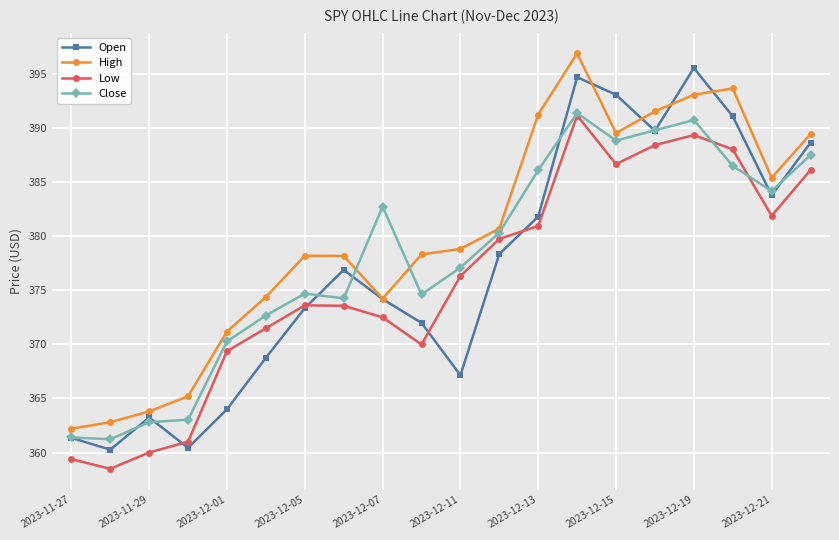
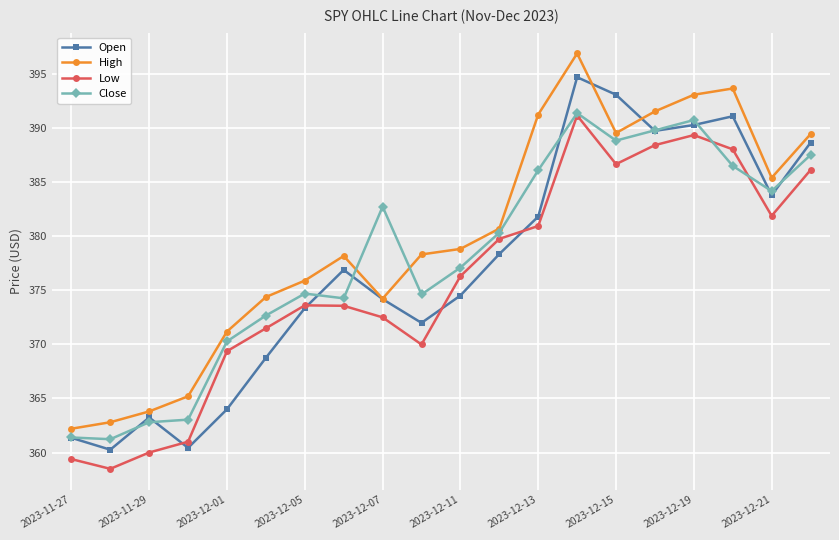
  {
    "Open": {
      "2023-11-29": 363.2,
      "2023-12-01": 364.0,
      "2023-12-05": 373.4,
-     "2023-12-11": 367.2,
+     "2023-12-11": 374.5,
      "2023-12-13": 381.8,
      "2023-12-15": 393.1,
-     "2023-12-19": 395.6,
+     "2023-12-19": 390.3,
      "2023-12-21": 383.8
    },
    "High": {
      "2023-11-27": 362.2,
      "2023-11-29": 363.8,
      "2023-12-01": 371.2,
-     "2023-12-05": 378.2,
+     "2023-12-05": 375.9,
      "2023-12-11": 378.8,
      "2023-12-13": 391.3,
      "2023-12-15": 389.6,
      "2023-12-19": 393.1,
      "2023-12-21": 385.4
    },
    "Low": {
      "2023-11-27": 359.4,
      "2023-11-29": 360.0,
      "2023-12-01": 369.4,
      "2023-12-05": 373.6,
      "2023-12-07": 372.5,
      "2023-12-11": 376.3,
      "2023-12-13": 381.0,
      "2023-12-15": 386.7,
      "2023-12-19": 389.4,
      "2023-12-21": 381.9
    },
    "Close": {
      "2023-11-29": 362.8,
      "2023-12-01": 370.3,
      "2023-12-05": 374.7,
      "2023-12-07": 382.7,
      "2023-12-11": 377.1,
      "2023-12-13": 386.1,
      "2023-12-15": 388.9,
      "2023-12-19": 390.8,
      "2023-12-21": 384.2
    }
  }
